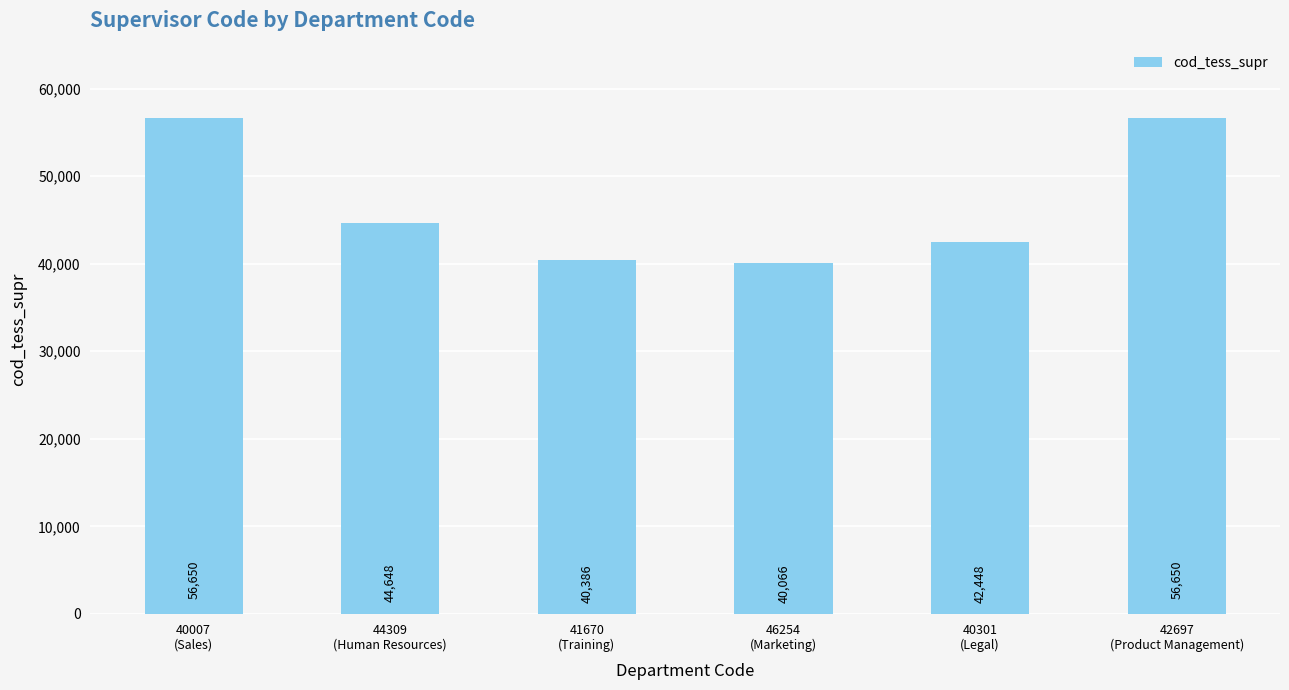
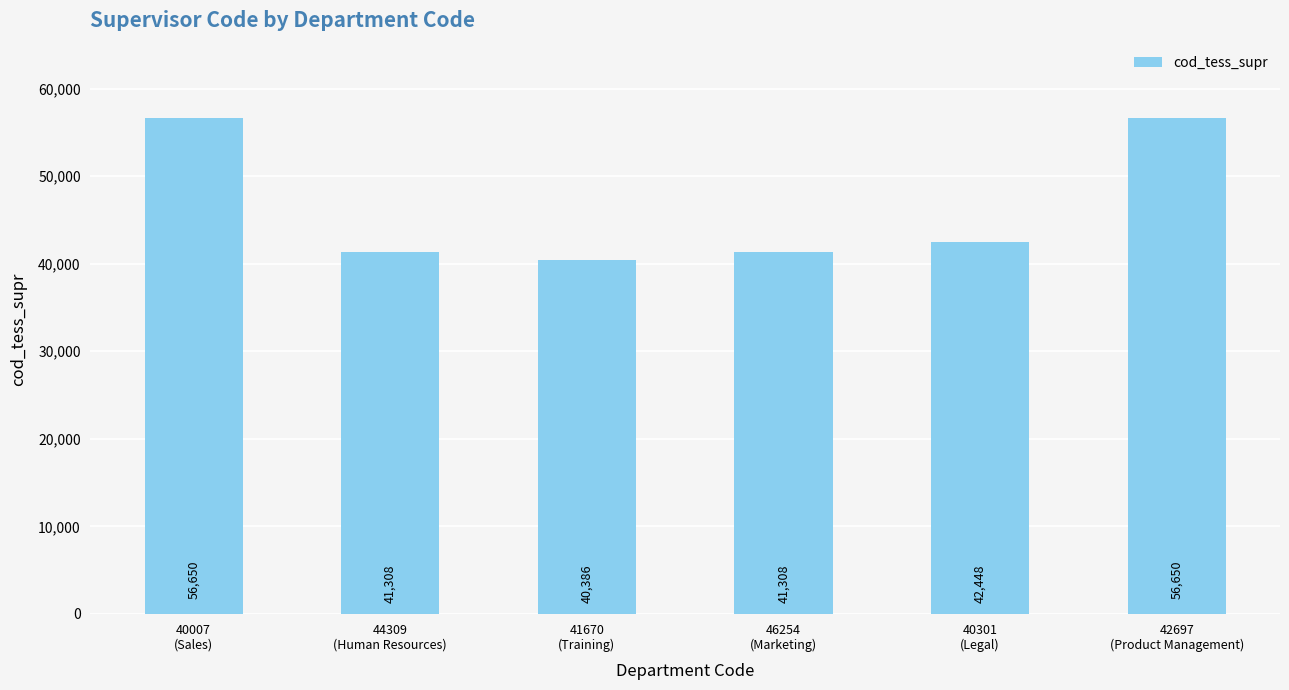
  {
    "40007 (Sales)": "56,650",
-   "44309 (Human Resources)": "44,648",
+   "44309 (Human Resources)": "41,308",
    "41670 (Training)": "40,386",
-   "46254 (Marketing)": "40,066",
+   "46254 (Marketing)": "41,308",
    "40301 (Legal)": "42,448",
    "42697 (Product Management)": "56,650"
  }
